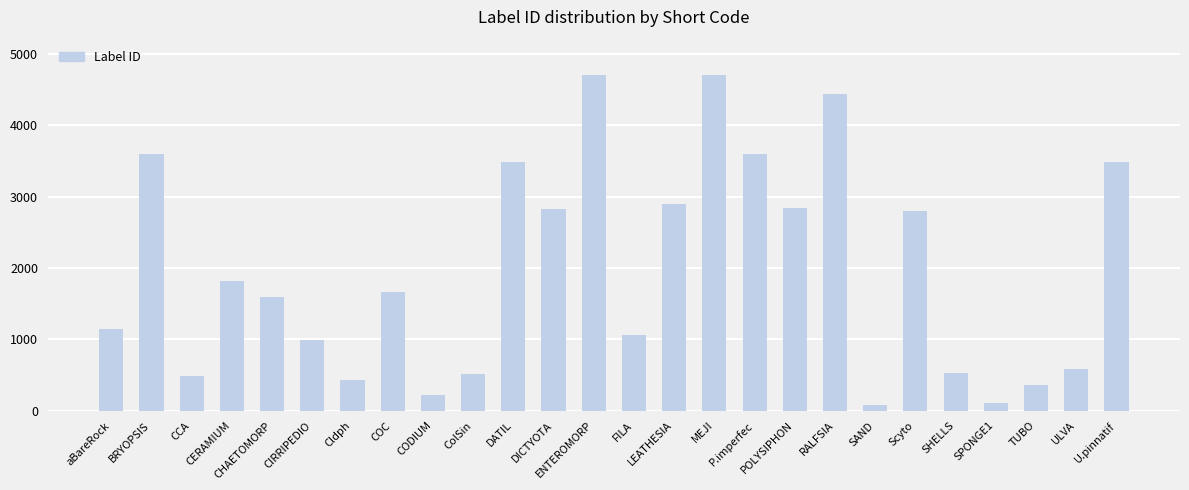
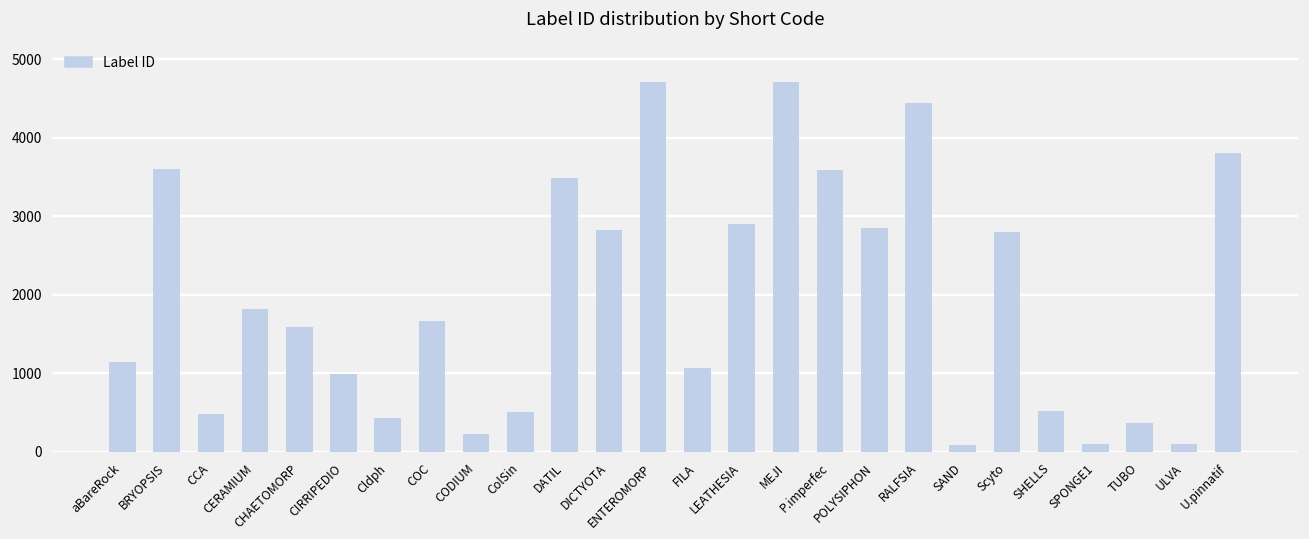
  {
    "aBareRock": 1100,
    "BRYOPSIS": 3600,
    "CCA": 500,
    "CERAMIUM": 1800,
    "CHAETOMORP": 1600,
    "CIRRIPEDIO": 1000,
    "Cldph": 400,
    "COC": 1700,
    "CODIUM": 200,
    "ColSin": 500,
    "DATIL": 3500,
    "DICTYOTA": 2800,
    "ENTEROMORP": 4700,
    "FILA": 1100,
    "LEATHESIA": 2900,
    "MEJI": 4700,
    "P.imperfec": 3600,
    "POLYSIPHON": 2800,
    "RALFSIA": 4400,
    "SAND": 100,
    "Scyto": 2800,
    "SHELLS": 500,
    "SPONGE1": 100,
    "TUBO": 400,
-   "ULVA": 600,
-   "U.pinnatif": 3500
+   "ULVA": 100,
+   "U.pinnatif": 3800
  }
